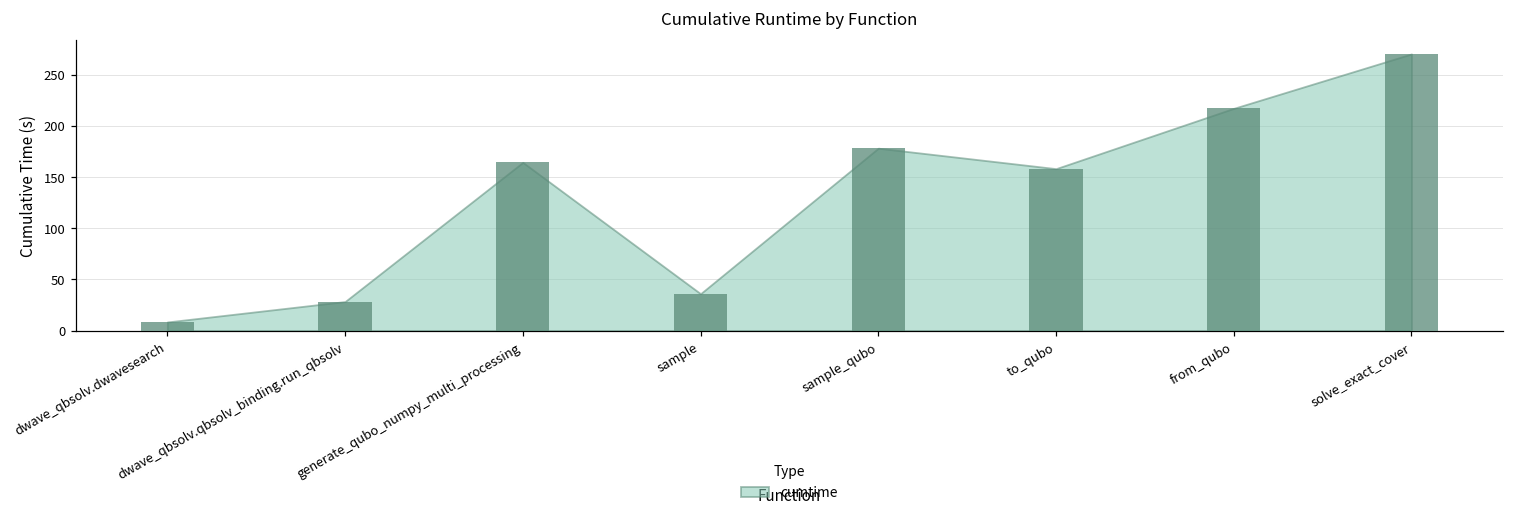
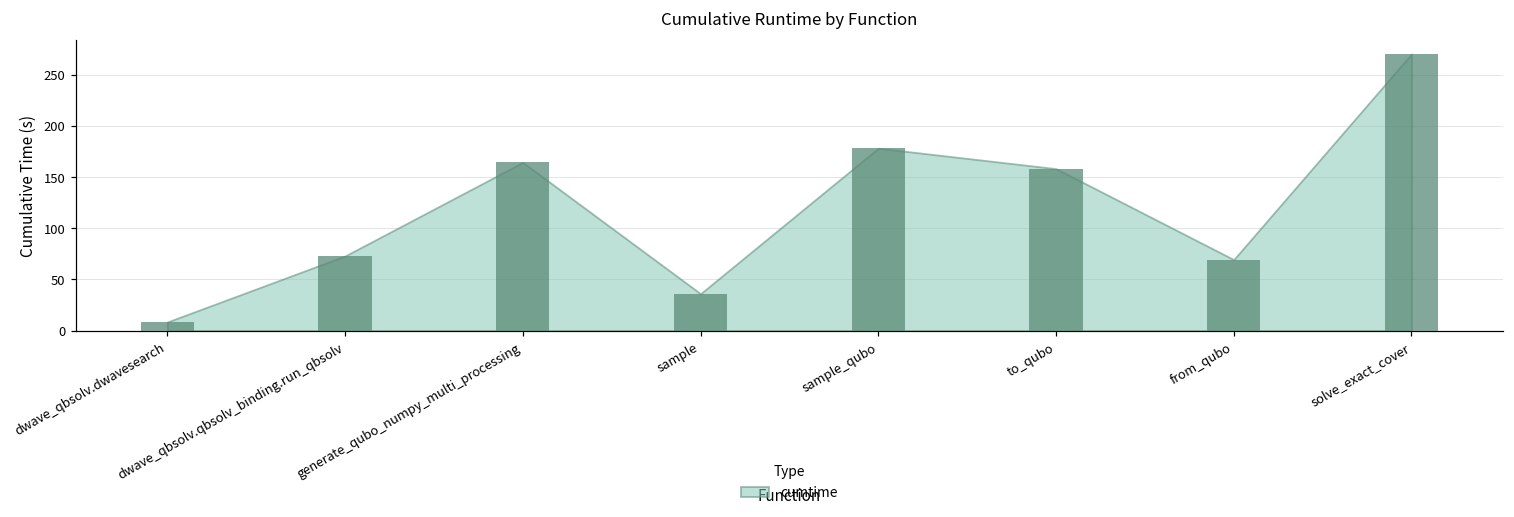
  {
    "dwave_qbsolv.dwavesearch": 10,
-   "dwave_qbsolv.qbsolv_binding.run_qbsolv": 30,
+   "dwave_qbsolv.qbsolv_binding.run_qbsolv": 70,
    "generate_qubo_numpy_multi_processing": 160,
    "sample": 40,
    "sample_qubo": 180,
    "to_qubo": 160,
-   "from_qubo": 220,
+   "from_qubo": 70,
    "solve_exact_cover": 270
  }
